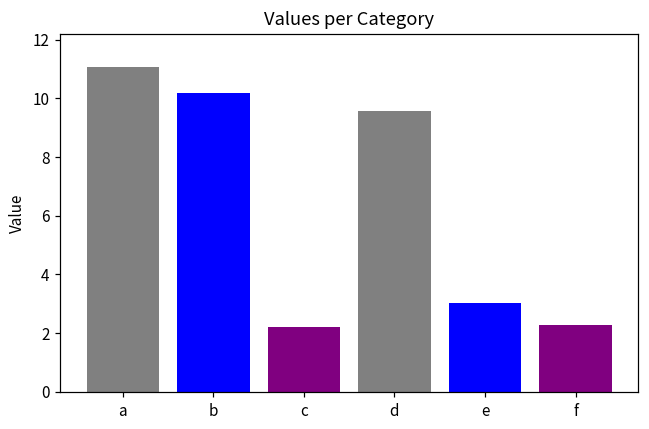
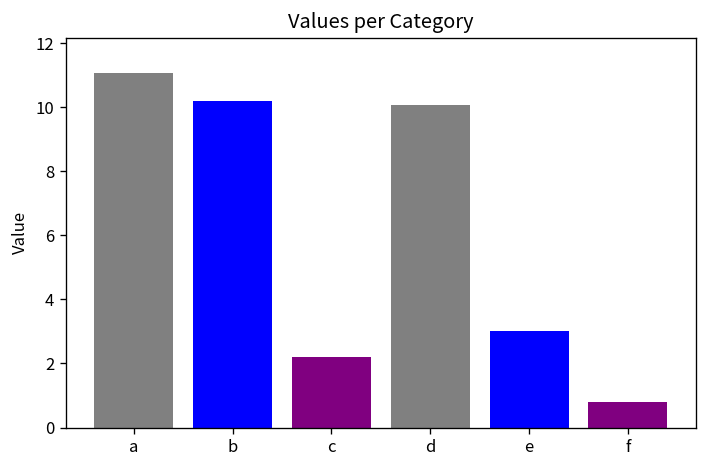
  {
    "a": 11.1,
    "b": 10.2,
    "c": 2.2,
-   "d": 9.6,
+   "d": 10.1,
    "e": 3.0,
-   "f": 2.3
+   "f": 0.8
  }
